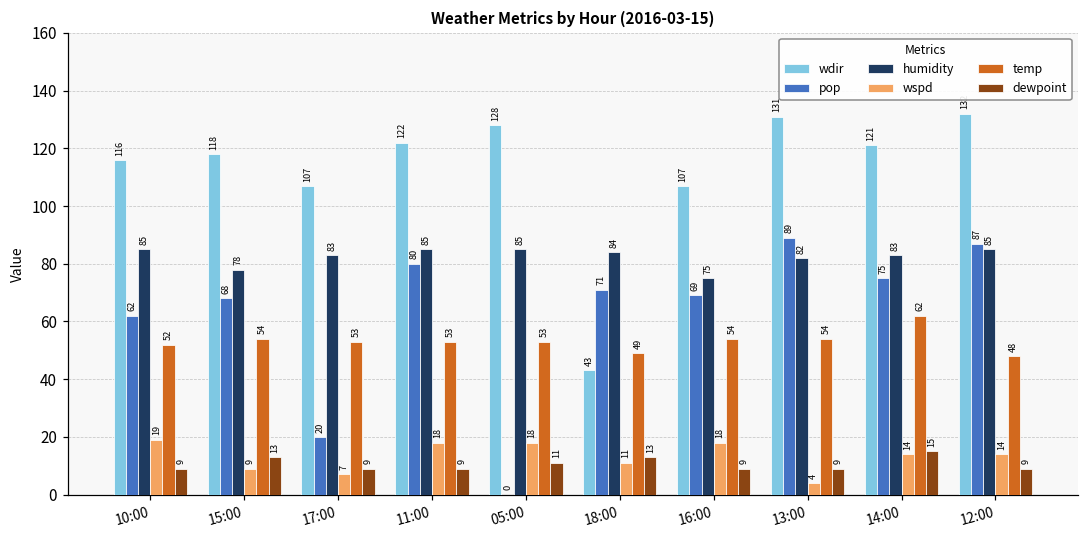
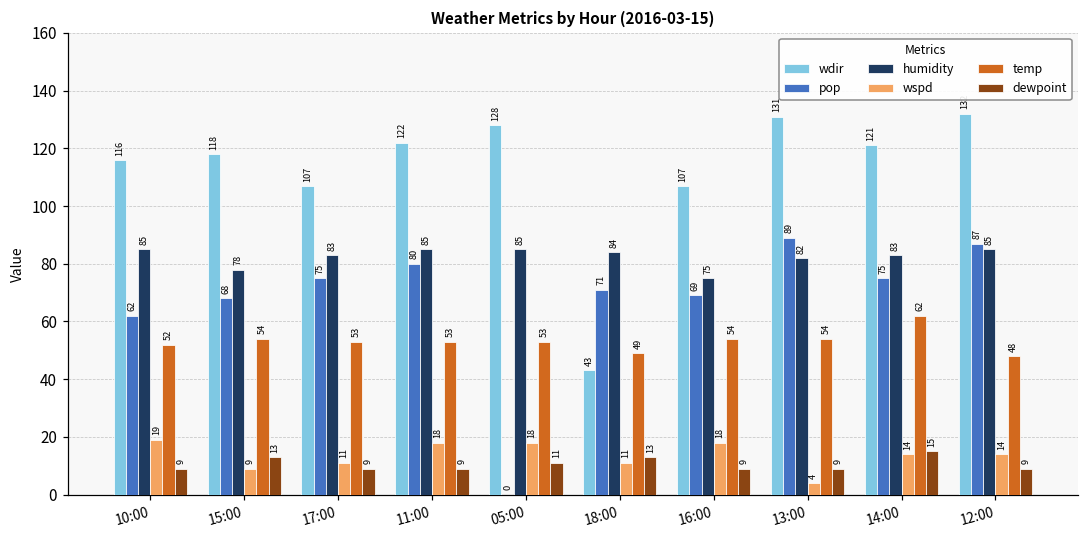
  {
    "wdir": {
      "10:00": 116,
      "15:00": 118,
      "17:00": 107,
      "11:00": 122,
      "05:00": 128,
      "18:00": 43,
      "16:00": 107,
      "13:00": 131,
      "14:00": 121,
      "12:00": 132
    },
    "pop": {
      "10:00": 62,
      "15:00": 68,
-     "17:00": 20,
+     "17:00": 75,
      "11:00": 80,
      "05:00": 0,
      "18:00": 71,
      "16:00": 69,
      "13:00": 89,
      "14:00": 75,
      "12:00": 87
    },
    "humidity": {
      "10:00": 85,
      "15:00": 78,
      "17:00": 83,
      "11:00": 85,
      "05:00": 85,
      "18:00": 84,
      "16:00": 75,
      "13:00": 82,
      "14:00": 83,
      "12:00": 85
    },
    "wspd": {
      "10:00": 19,
      "15:00": 9,
-     "17:00": 7,
+     "17:00": 11,
      "11:00": 18,
      "05:00": 18,
      "18:00": 11,
      "16:00": 18,
      "13:00": 4,
      "14:00": 14,
      "12:00": 14
    },
    "temp": {
      "10:00": 52,
      "15:00": 54,
      "17:00": 53,
      "11:00": 53,
      "05:00": 53,
      "18:00": 49,
      "16:00": 54,
      "13:00": 54,
      "14:00": 62,
      "12:00": 48
    },
    "dewpoint": {
      "10:00": 9,
      "15:00": 13,
      "17:00": 9,
      "11:00": 9,
      "05:00": 11,
      "18:00": 13,
      "16:00": 9,
      "13:00": 9,
      "14:00": 15,
      "12:00": 9
    }
  }
